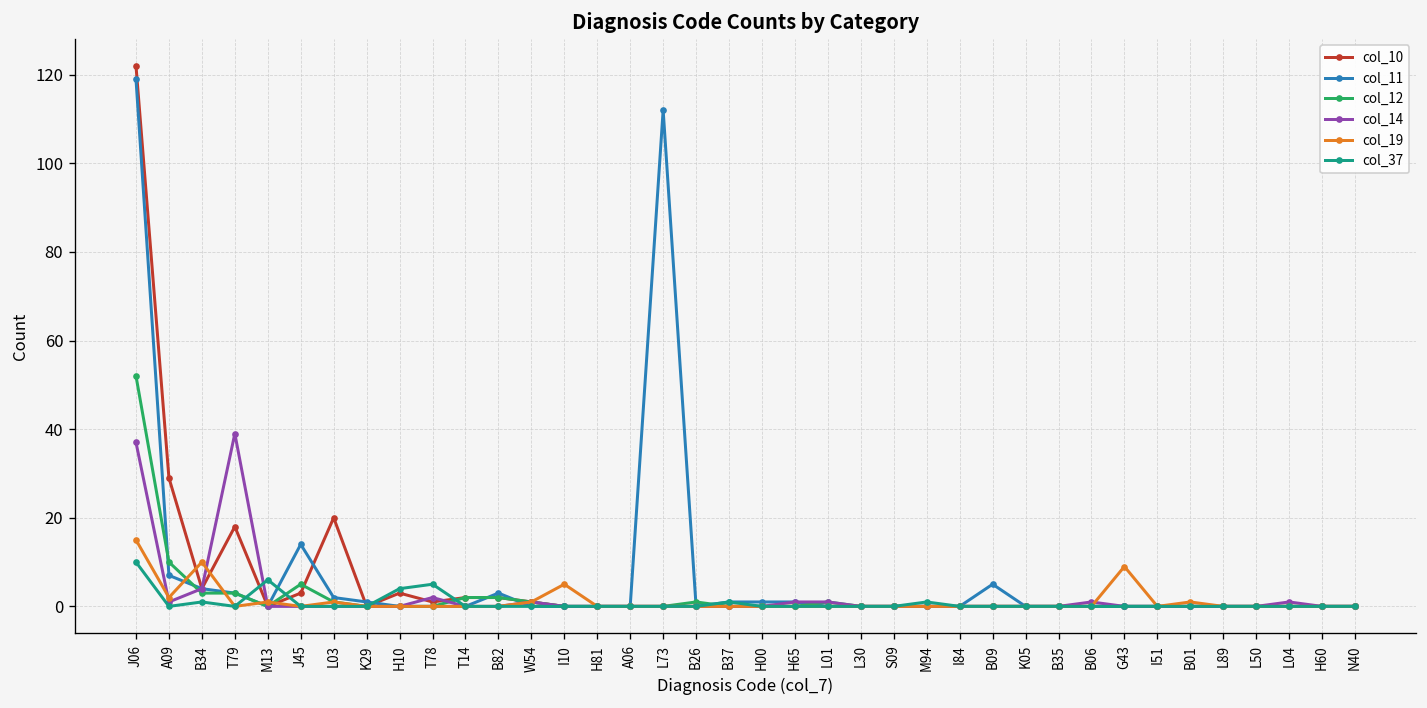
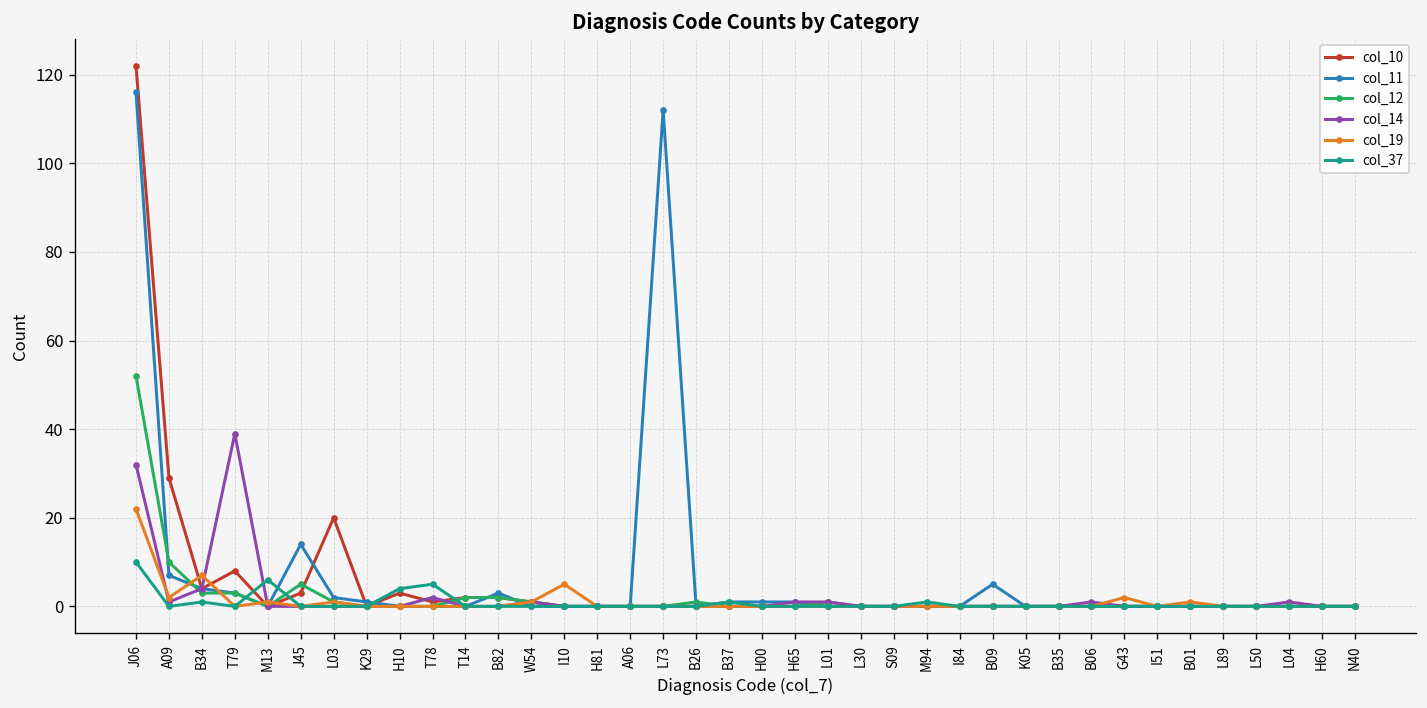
  {
    "col_10": {
      "J06": 122,
      "A09": 29,
-     "T79": 18,
+     "T79": 8,
      "J45": 3,
      "L03": 20,
      "H10": 3,
      "T78": 1
    },
    "col_11": {
-     "J06": 119,
+     "J06": 116,
      "A09": 7,
      "J45": 14,
      "L03": 2,
      "K29": 1,
      "B82": 3,
      "L73": 112,
      "H00": 1,
      "B09": 5
    },
    "col_14": {
-     "J06": 37,
+     "J06": 32,
      "A09": 1,
      "T79": 39,
      "T78": 2,
      "B06": 1,
      "L04": 1
    },
    "col_19": {
-     "J06": 15,
+     "J06": 22,
      "A09": 2,
-     "B34": 10,
+     "B34": 7,
      "M13": 1,
      "I10": 5,
-     "G43": 9,
+     "G43": 2,
      "B01": 1
    }
  }
